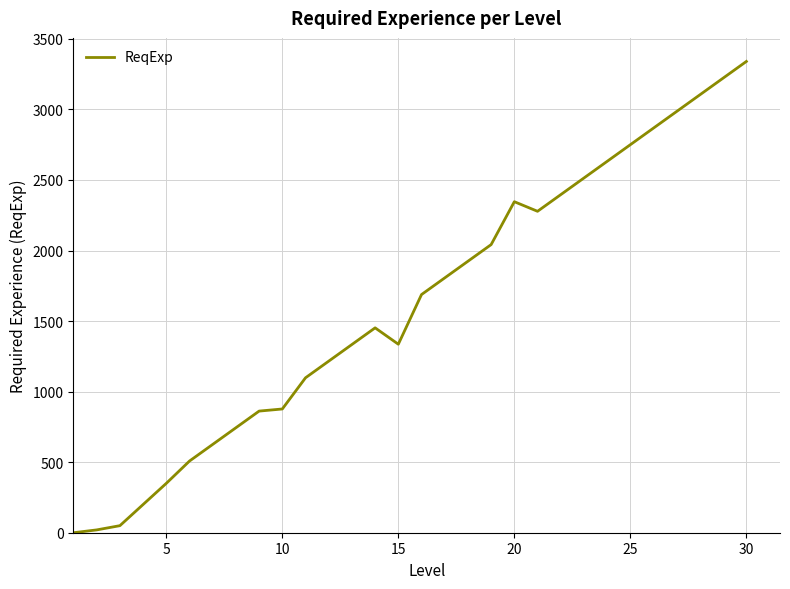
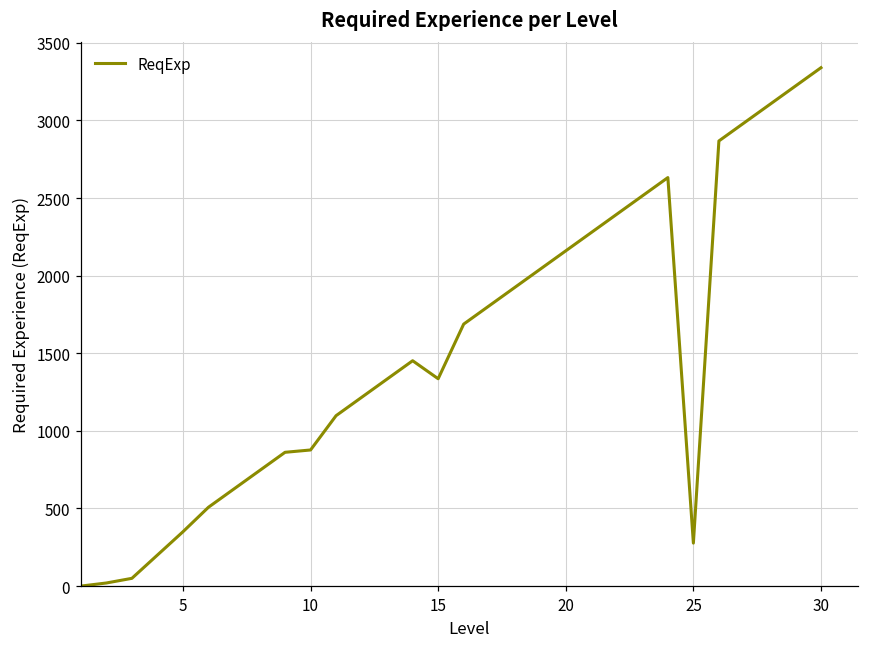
  {
    "5": 350,
    "10": 880,
    "15": 1340,
-   "20": 2350,
-   "25": 2750,
+   "20": 2160,
+   "25": 280,
    "30": 3340
  }
